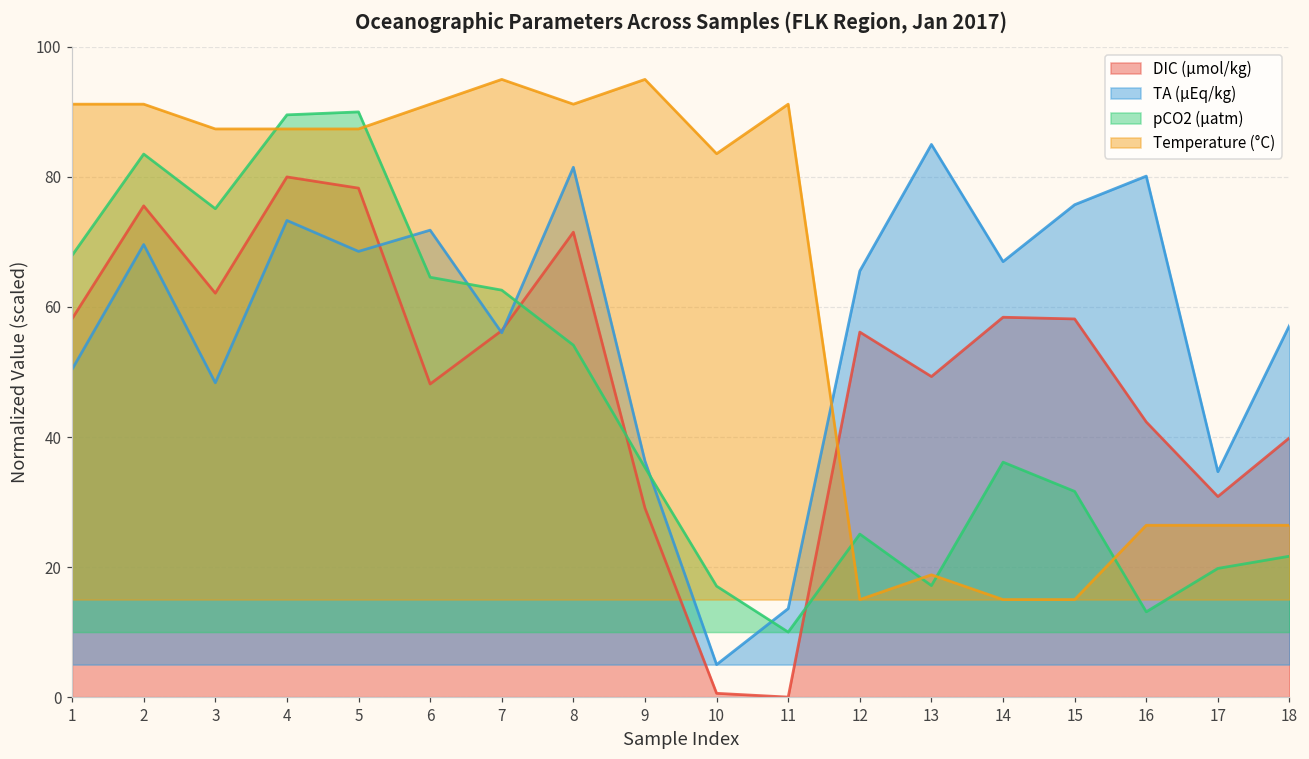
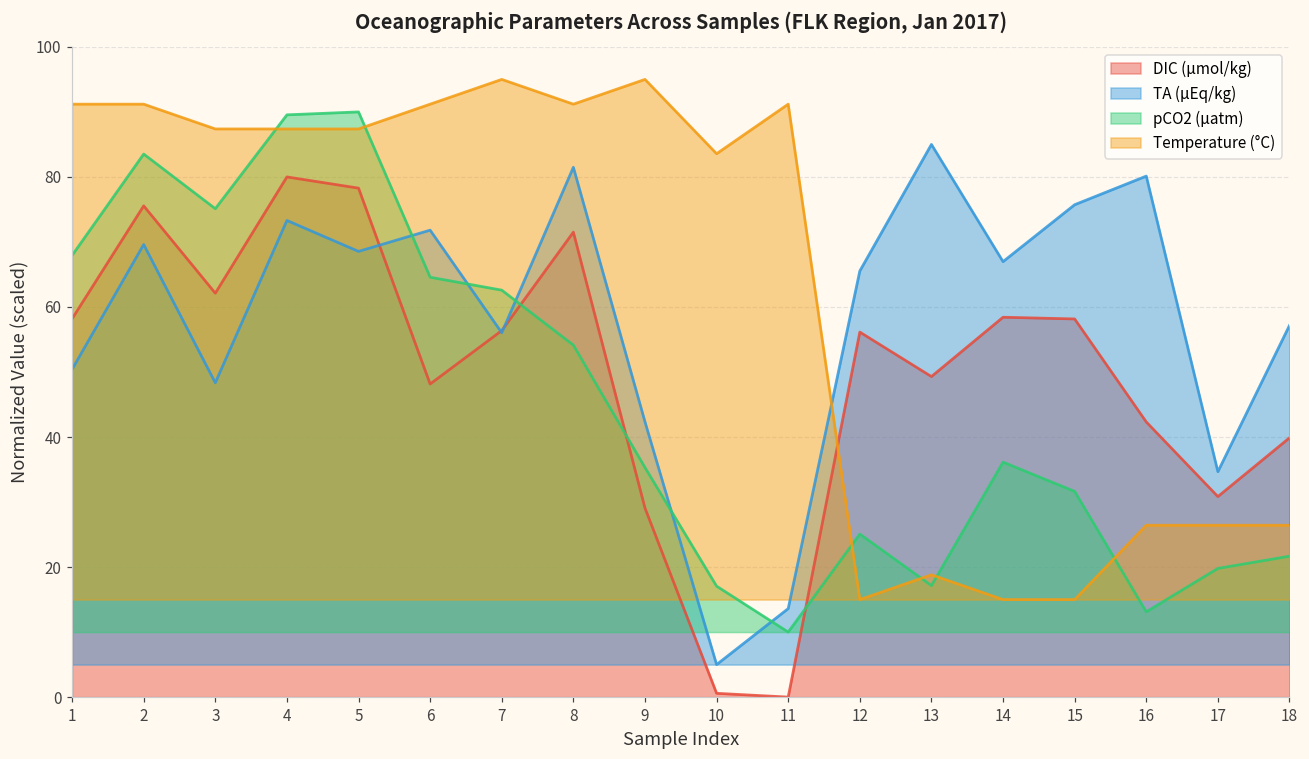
  {
    "DIC (µmol/kg)": {
      "1": 58,
      "2": 76,
      "3": 62,
      "4": 80,
      "5": 78,
      "6": 48,
      "8": 72,
      "9": 29,
      "10": 1,
      "11": 0,
      "12": 56,
      "13": 49,
      "14": 58,
      "15": 58,
      "16": 42,
      "17": 31,
      "18": 40
    },
    "TA (µEq/kg)": {
      "1": 50,
      "2": 70,
      "3": 48,
      "4": 73,
      "5": 69,
      "6": 72,
      "8": 81,
-     "9": 36,
+     "9": 42,
      "10": 5,
      "11": 14,
      "12": 66,
      "13": 85,
      "14": 67,
      "15": 76,
      "16": 80,
      "17": 35,
      "18": 57
    },
    "pCO2 (µatm)": {
      "1": 68,
      "2": 84,
      "3": 75,
      "4": 90,
      "5": 90,
      "6": 65,
      "7": 63,
      "8": 54,
      "9": 35,
      "10": 17,
      "11": 10,
      "12": 25,
      "13": 17,
      "14": 36,
      "15": 32,
      "16": 13,
      "17": 20,
      "18": 22
    },
    "Temperature (°C)": {
      "1": 91,
      "2": 91,
      "3": 87,
      "4": 87,
      "5": 87,
      "6": 91,
      "7": 95,
      "8": 91,
      "9": 95,
      "10": 84,
      "11": 91,
      "12": 15,
      "13": 19,
      "14": 15,
      "15": 15,
      "16": 26,
      "17": 26,
      "18": 26
    }
  }
